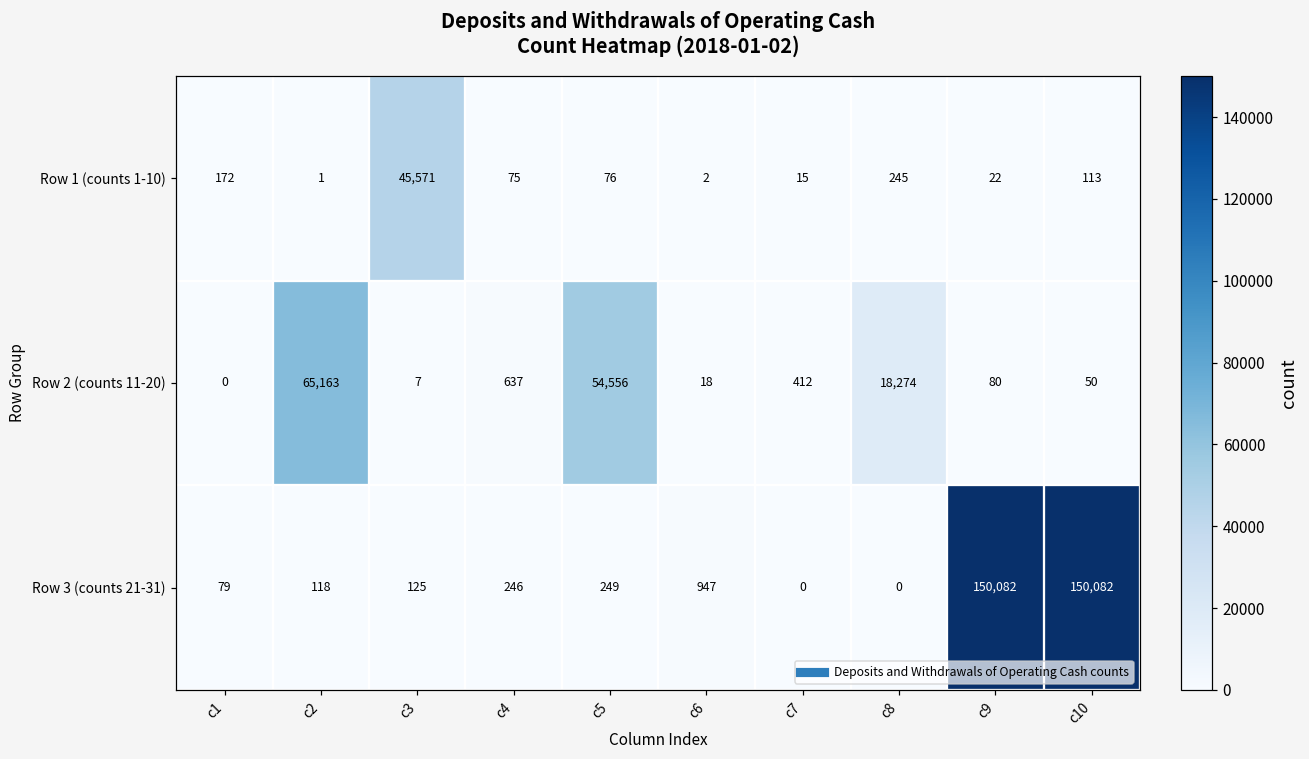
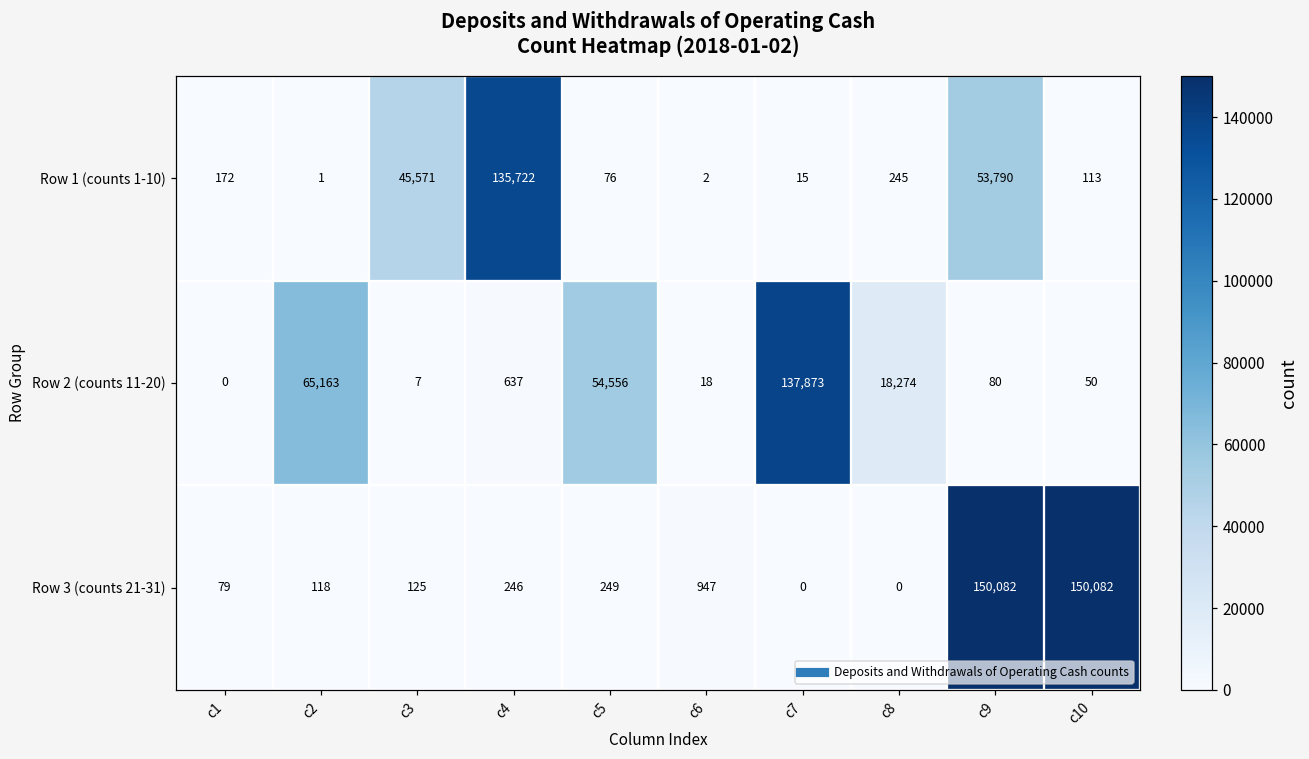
  {
    "Row 1 (counts 1-10)": {
      "c1": "172",
      "c2": "1",
      "c3": "45,571",
-     "c4": "75",
+     "c4": "135,722",
      "c5": "76",
      "c6": "2",
      "c7": "15",
      "c8": "245",
-     "c9": "22",
+     "c9": "53,790",
      "c10": "113"
    },
    "Row 2 (counts 11-20)": {
      "c1": "0",
      "c2": "65,163",
      "c3": "7",
      "c4": "637",
      "c5": "54,556",
      "c6": "18",
-     "c7": "412",
+     "c7": "137,873",
      "c8": "18,274",
      "c9": "80",
      "c10": "50"
    },
    "Row 3 (counts 21-31)": {
      "c1": "79",
      "c2": "118",
      "c3": "125",
      "c4": "246",
      "c5": "249",
      "c6": "947",
      "c7": "0",
      "c8": "0",
      "c9": "150,082",
      "c10": "150,082"
    }
  }
